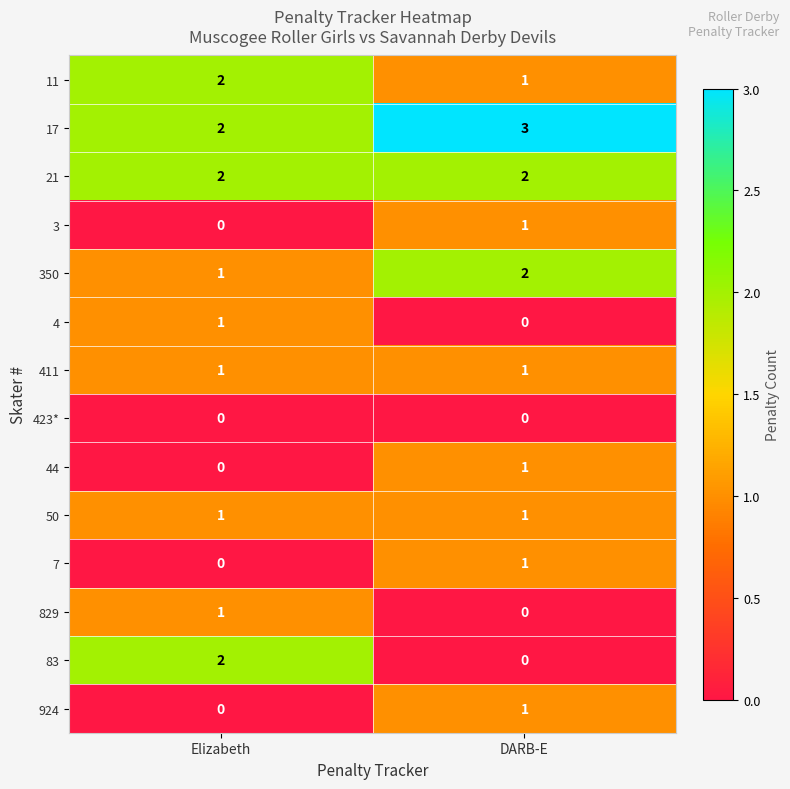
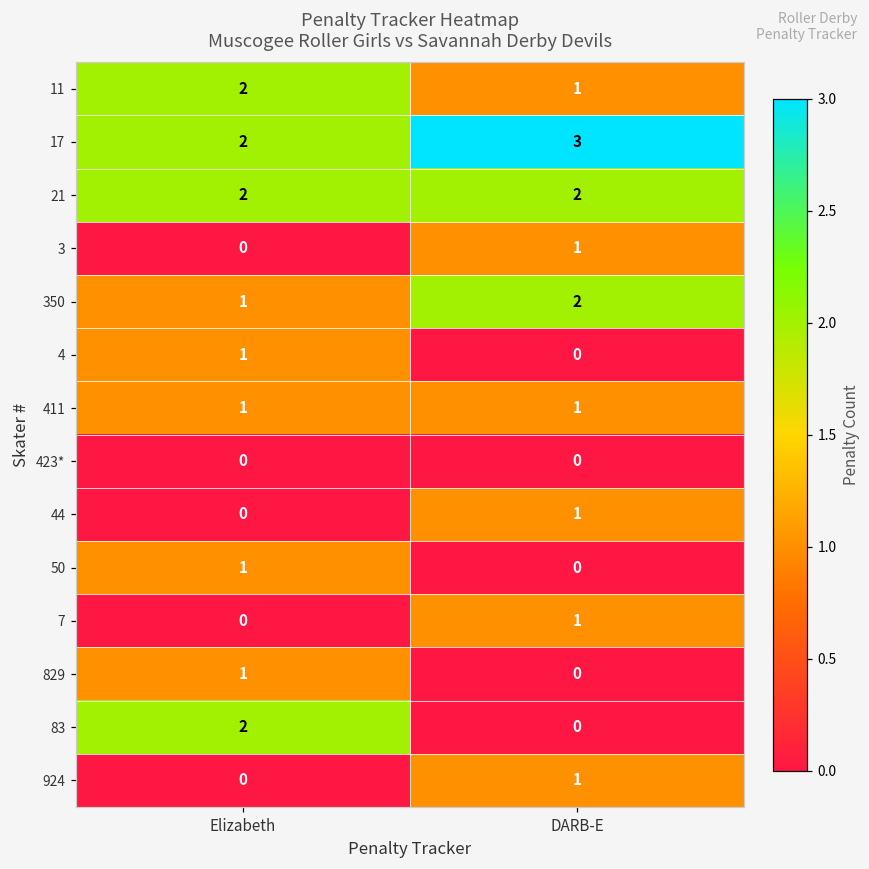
  {
    "11": {
      "Elizabeth": 2,
      "DARB-E": 1
    },
    "17": {
      "Elizabeth": 2,
      "DARB-E": 3
    },
    "21": {
      "Elizabeth": 2,
      "DARB-E": 2
    },
    "3": {
      "Elizabeth": 0,
      "DARB-E": 1
    },
    "350": {
      "Elizabeth": 1,
      "DARB-E": 2
    },
    "4": {
      "Elizabeth": 1,
      "DARB-E": 0
    },
    "411": {
      "Elizabeth": 1,
      "DARB-E": 1
    },
    "423*": {
      "Elizabeth": 0,
      "DARB-E": 0
    },
    "44": {
      "Elizabeth": 0,
      "DARB-E": 1
    },
    "50": {
      "Elizabeth": 1,
-     "DARB-E": 1
+     "DARB-E": 0
    },
    "7": {
      "Elizabeth": 0,
      "DARB-E": 1
    },
    "829": {
      "Elizabeth": 1,
      "DARB-E": 0
    },
    "83": {
      "Elizabeth": 2,
      "DARB-E": 0
    },
    "924": {
      "Elizabeth": 0,
      "DARB-E": 1
    }
  }
